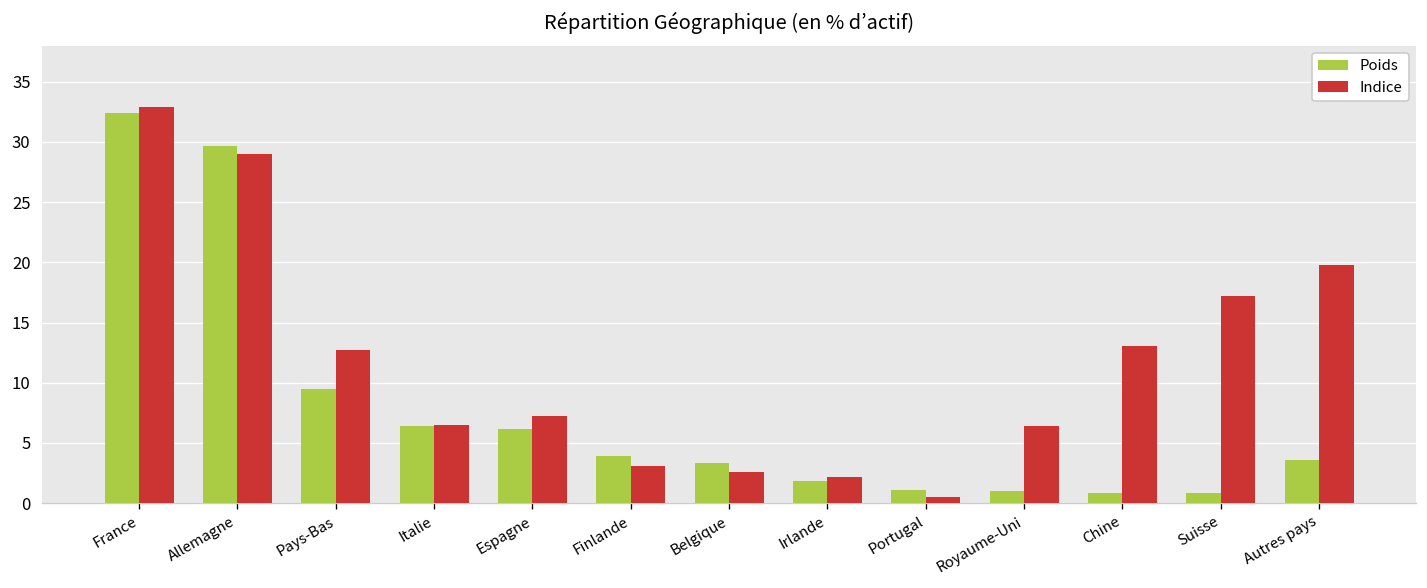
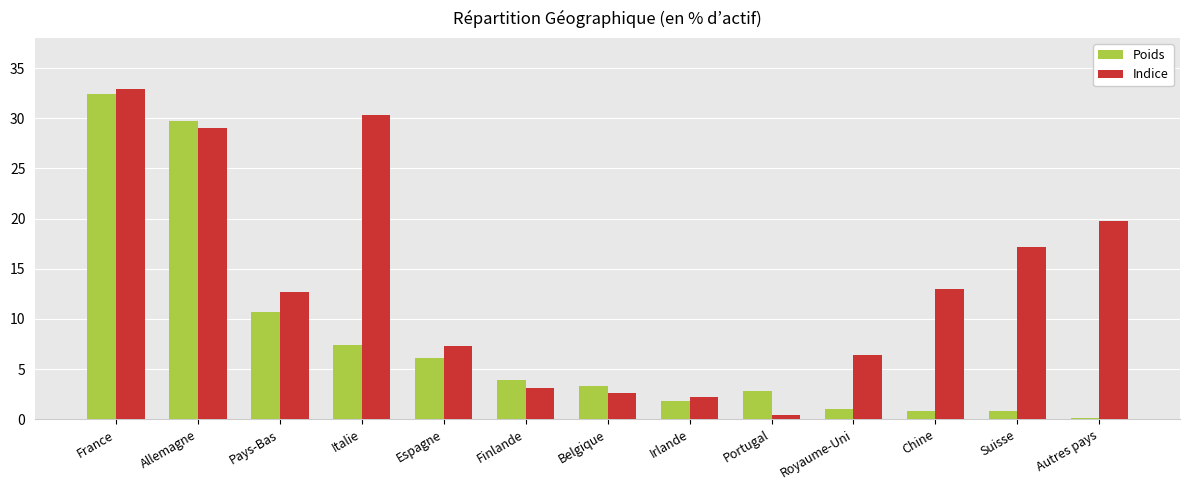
  {
    "Poids": {
      "France": 32.4,
      "Allemagne": 29.7,
-     "Pays-Bas": 9.5,
-     "Italie": 6.4,
+     "Pays-Bas": 10.7,
+     "Italie": 7.4,
      "Espagne": 6.1,
      "Finlande": 4.0,
      "Belgique": 3.3,
      "Irlande": 1.8,
-     "Portugal": 1.1,
+     "Portugal": 2.9,
      "Royaume-Uni": 1.0,
      "Chine": 0.9,
      "Suisse": 0.9,
-     "Autres pays": 3.6
+     "Autres pays": 0.2
    },
    "Indice": {
      "France": 32.9,
      "Allemagne": 29.0,
      "Pays-Bas": 12.7,
-     "Italie": 6.5,
+     "Italie": 30.4,
      "Espagne": 7.3,
      "Finlande": 3.1,
      "Belgique": 2.6,
      "Irlande": 2.2,
      "Portugal": 0.5,
      "Royaume-Uni": 6.4,
      "Chine": 13.0,
      "Suisse": 17.2,
      "Autres pays": 19.8
    }
  }
